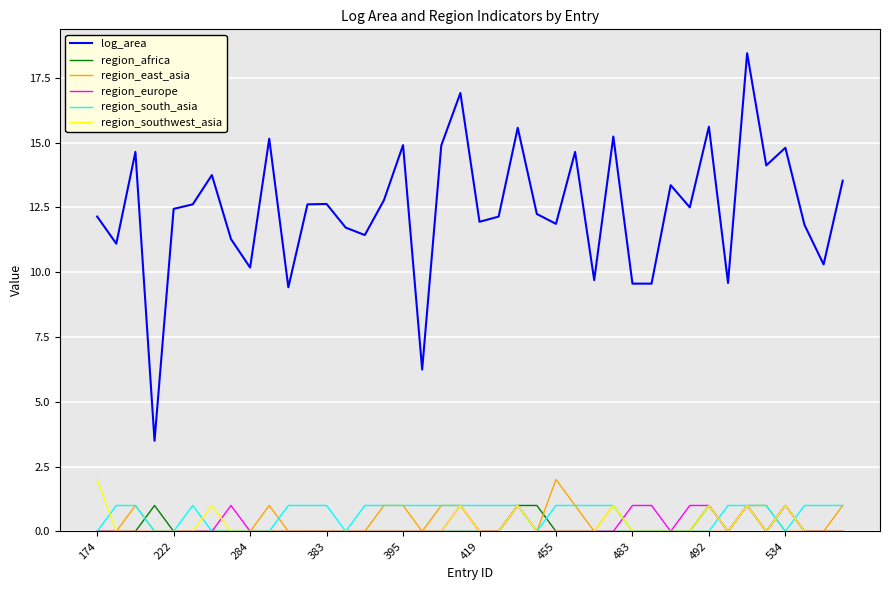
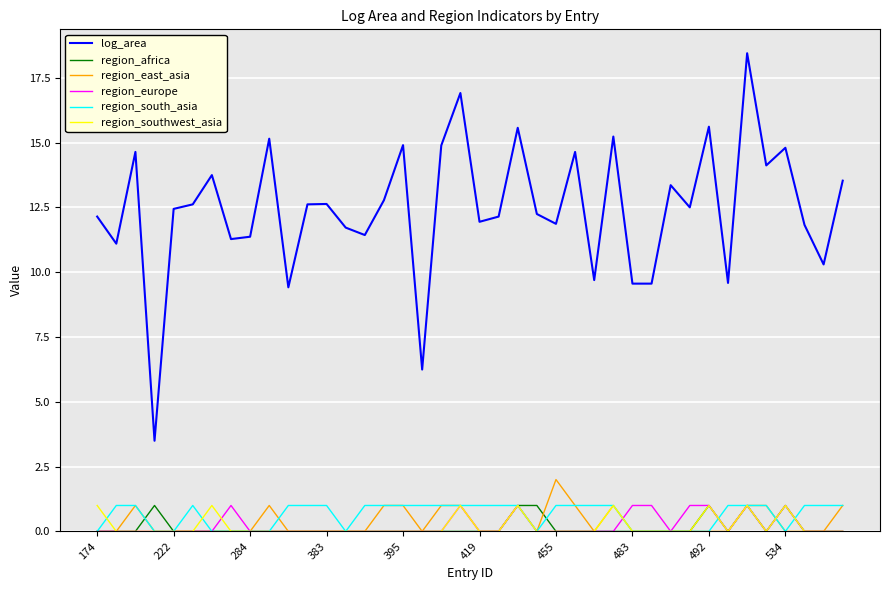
  {
    "log_area": {
      "174": 12.1,
      "222": 12.4,
-     "284": 10.2,
+     "284": 11.4,
      "383": 12.6,
      "395": 14.9,
      "419": 11.9,
      "455": 11.9,
      "483": 9.6,
      "492": 15.6,
      "534": 14.8
    },
    "region_east_asia": {
      "455": 2.0
    },
    "region_europe": {
      "483": 1.0
    },
    "region_south_asia": {
      "383": 1.0,
      "419": 1.0,
      "455": 1.0
    },
    "region_southwest_asia": {
-     "174": 2
+     "174": 1
    }
  }
